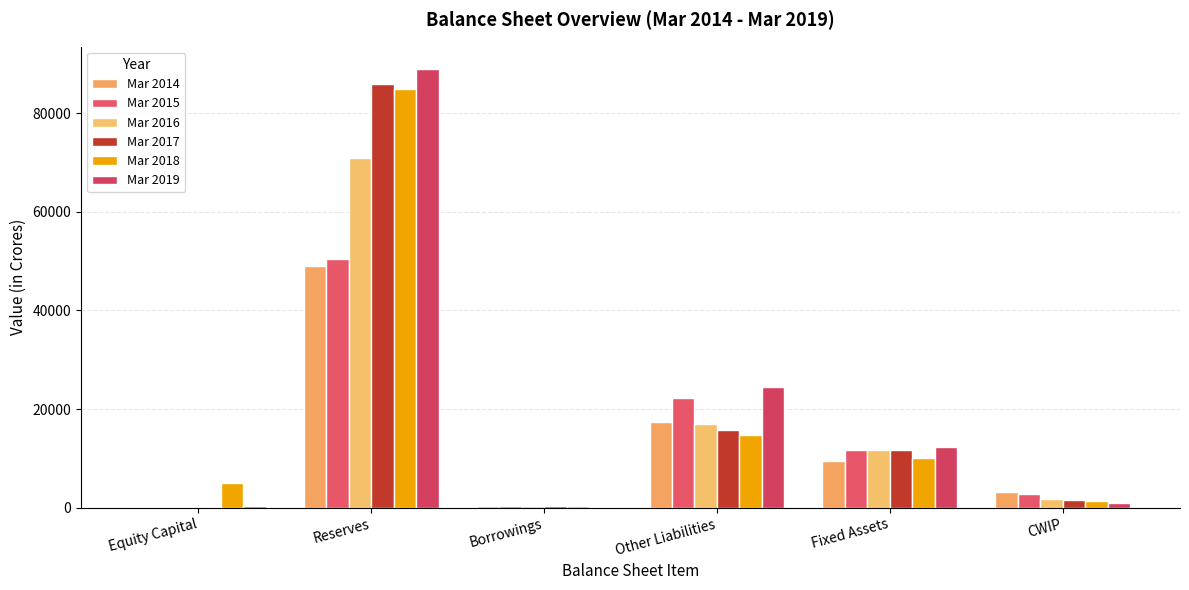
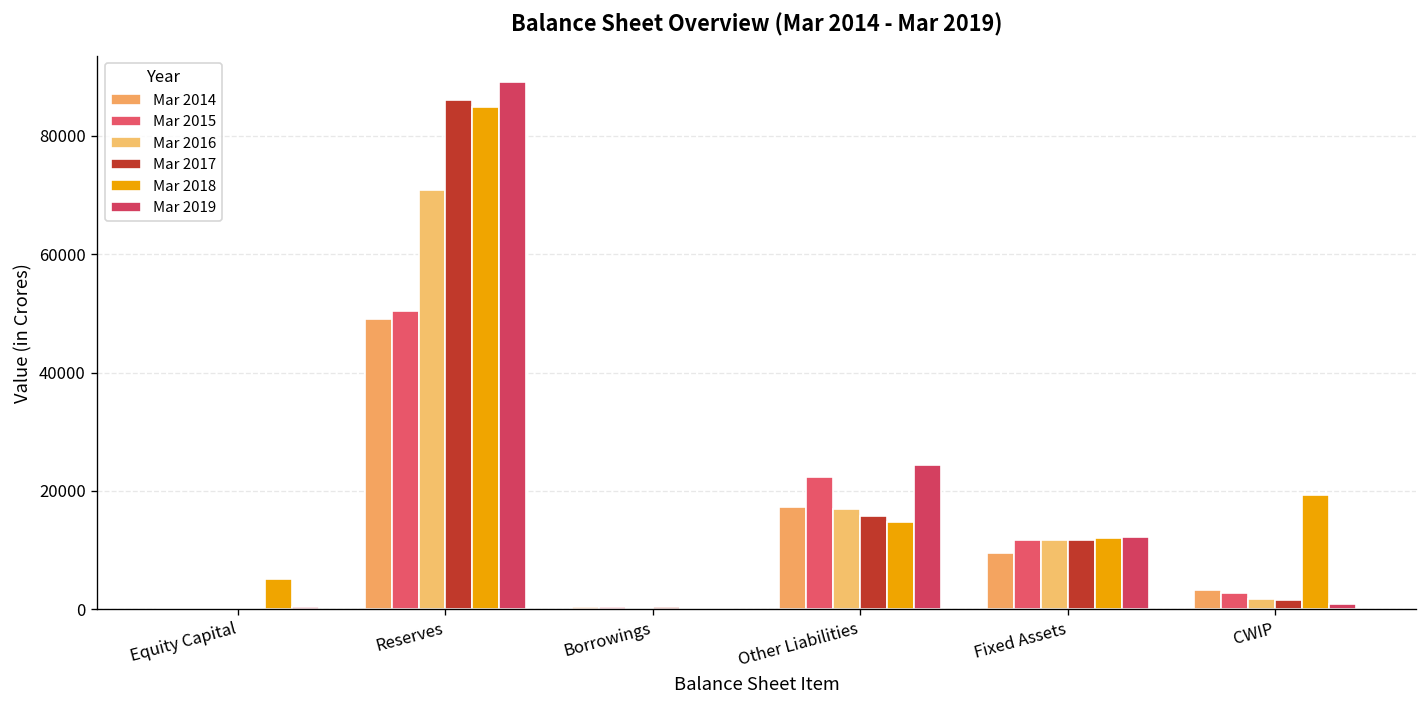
  {
    "Mar 2018": {
      "Equity Capital": 5000,
      "Reserves": 85000,
      "Other Liabilities": 15000,
-     "Fixed Assets": 10000,
-     "CWIP": 1000
+     "Fixed Assets": 12000,
+     "CWIP": 19000
    }
  }
